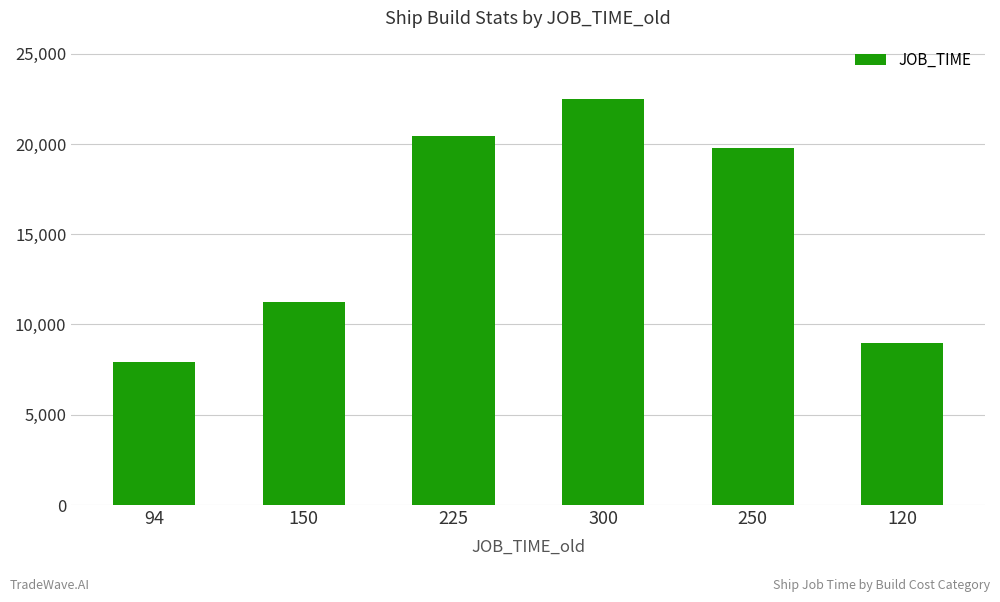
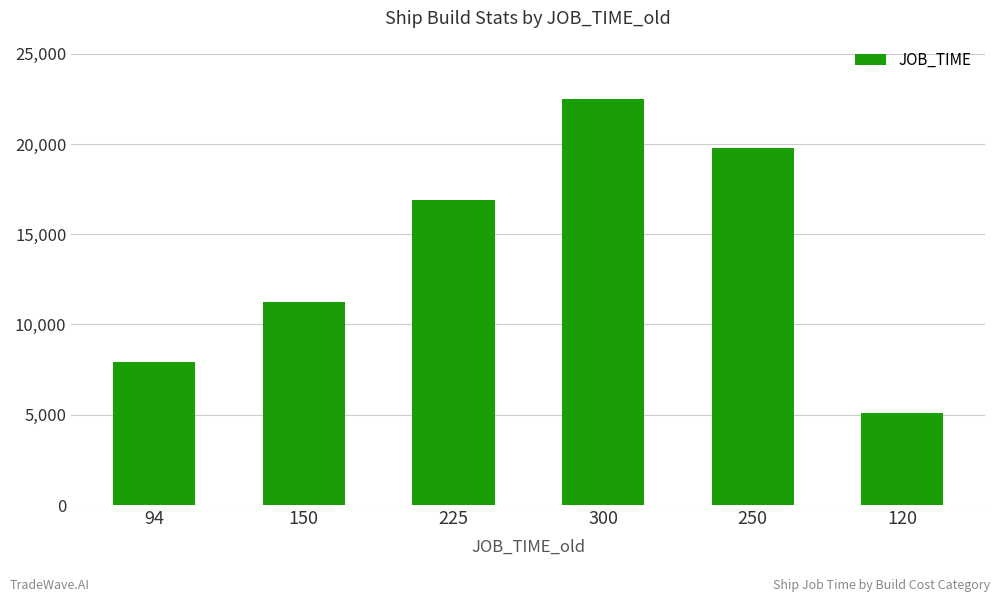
  {
    "94": "7,900",
    "150": "11,300",
-   "225": "20,400",
+   "225": "16,900",
    "300": "22,500",
    "250": "19,800",
-   "120": "9,000"
+   "120": "5,100"
  }
